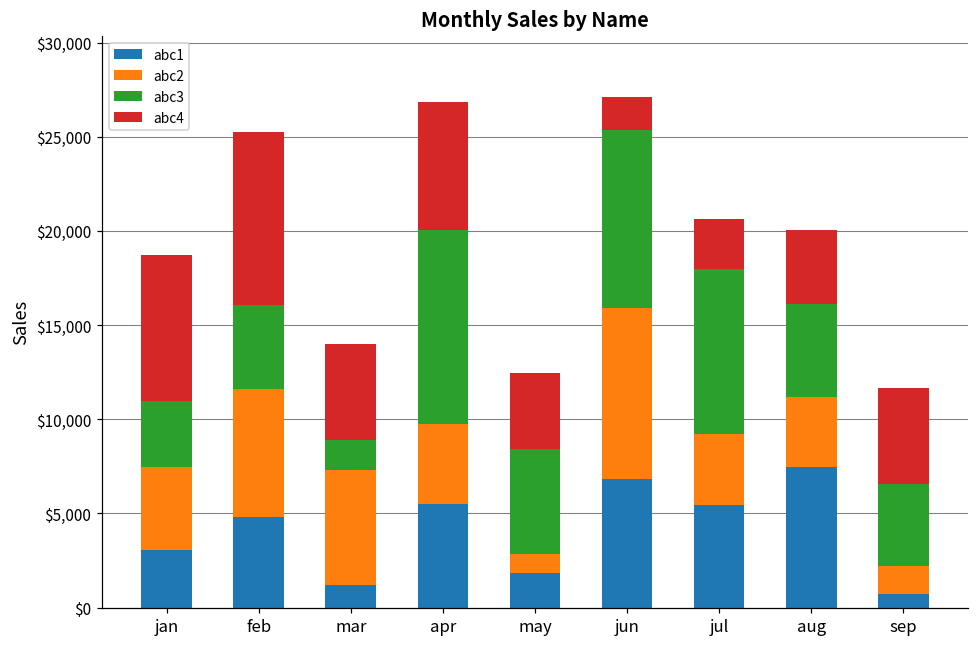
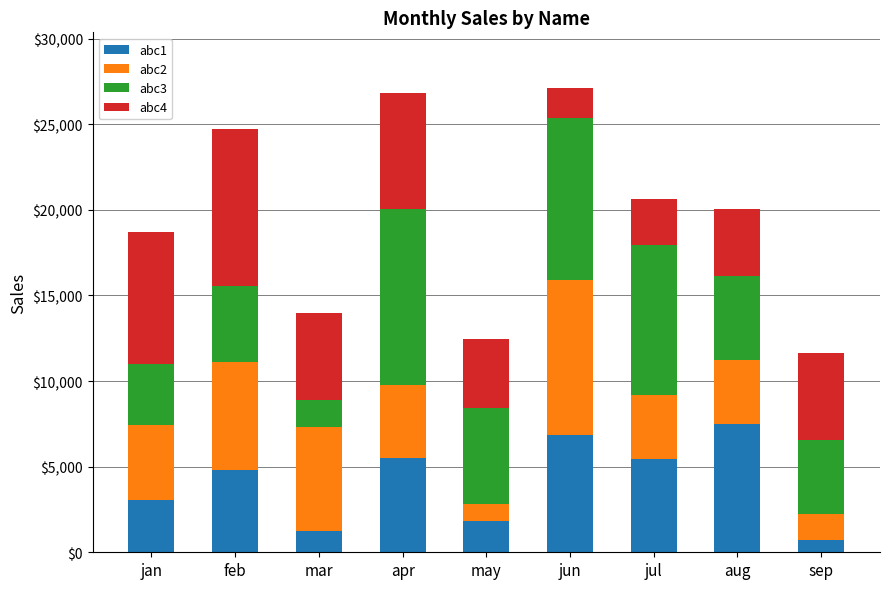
  {
    "abc1": {
      "jan": "$3,100",
      "feb": "$4,800",
      "mar": "$1,200",
      "apr": "$5,500",
      "may": "$1,800",
      "jun": "$6,800",
      "jul": "$5,500",
      "aug": "$7,500",
      "sep": "$700"
    },
    "abc2": {
      "jan": "$4,400",
-     "feb": "$6,800",
+     "feb": "$6,300",
      "mar": "$6,100",
      "apr": "$4,300",
      "may": "$1,000",
      "jun": "$9,100",
      "jul": "$3,700",
      "aug": "$3,700",
      "sep": "$1,500"
    },
    "abc3": {
      "jan": "$3,500",
      "feb": "$4,500",
      "mar": "$1,600",
      "apr": "$10,300",
      "may": "$5,600",
      "jun": "$9,500",
      "jul": "$8,800",
      "aug": "$4,900",
      "sep": "$4,400"
    },
    "abc4": {
      "jan": "$7,700",
      "feb": "$9,200",
      "mar": "$5,100",
      "apr": "$6,800",
      "may": "$4,000",
      "jun": "$1,700",
      "jul": "$2,700",
      "aug": "$3,900",
      "sep": "$5,100"
    }
  }
